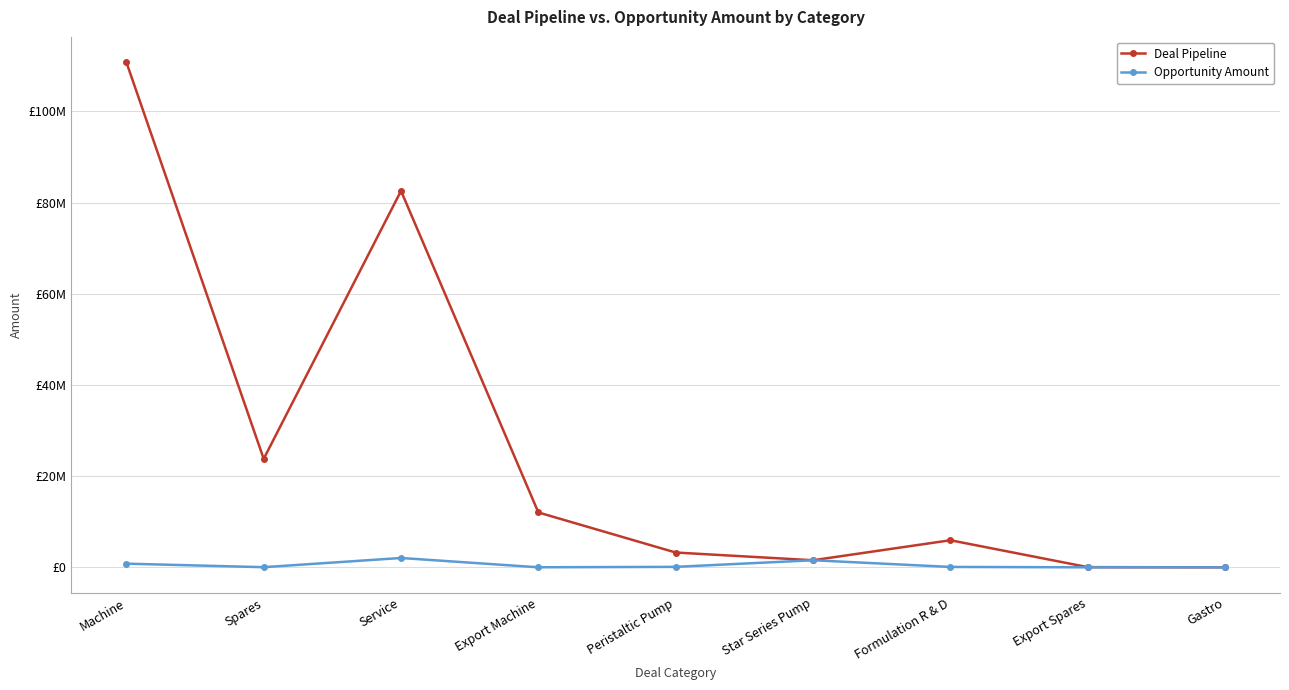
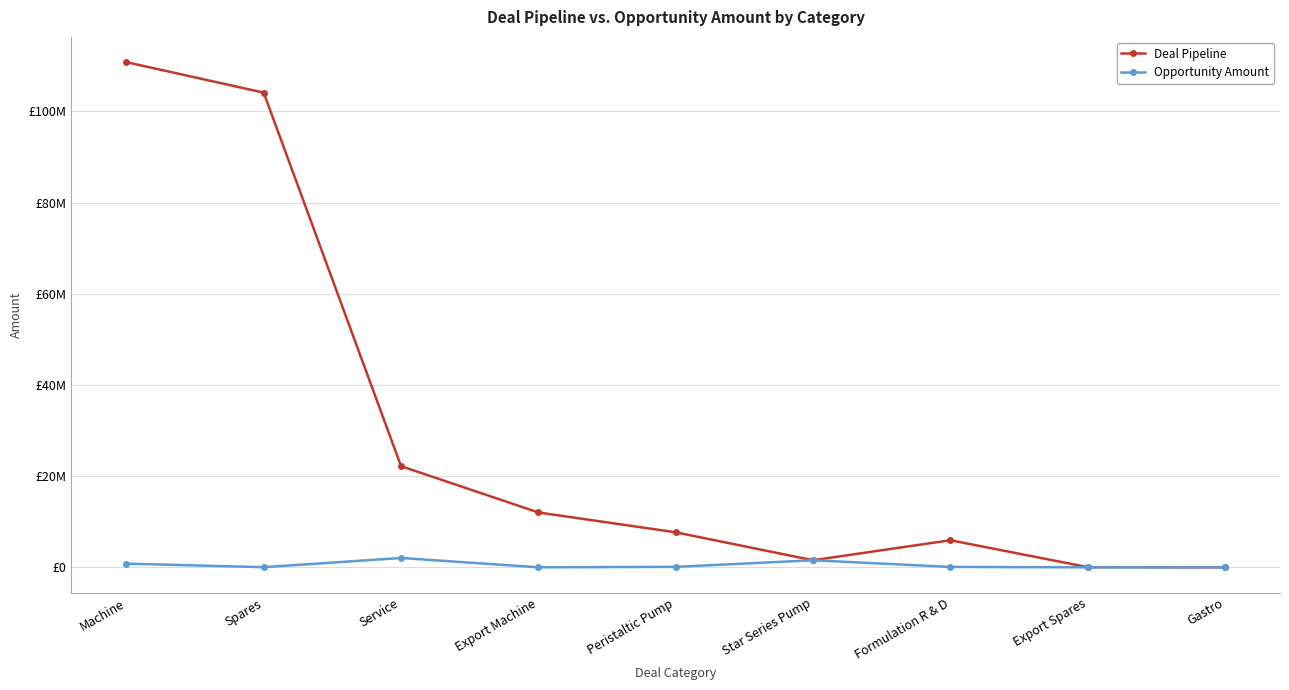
  {
    "Deal Pipeline": {
      "Machine": "£111000000",
-     "Spares": "£24000000",
-     "Service": "£83000000",
+     "Spares": "£104000000",
+     "Service": "£22000000",
      "Export Machine": "£12000000",
-     "Peristaltic Pump": "£3000000",
+     "Peristaltic Pump": "£8000000",
      "Formulation R & D": "£6000000"
    },
    "Opportunity Amount": {
      "Machine": "£1000000",
      "Spares": "£0",
      "Service": "£2000000",
      "Export Machine": "£0",
      "Peristaltic Pump": "£0",
      "Formulation R & D": "£0"
    }
  }
